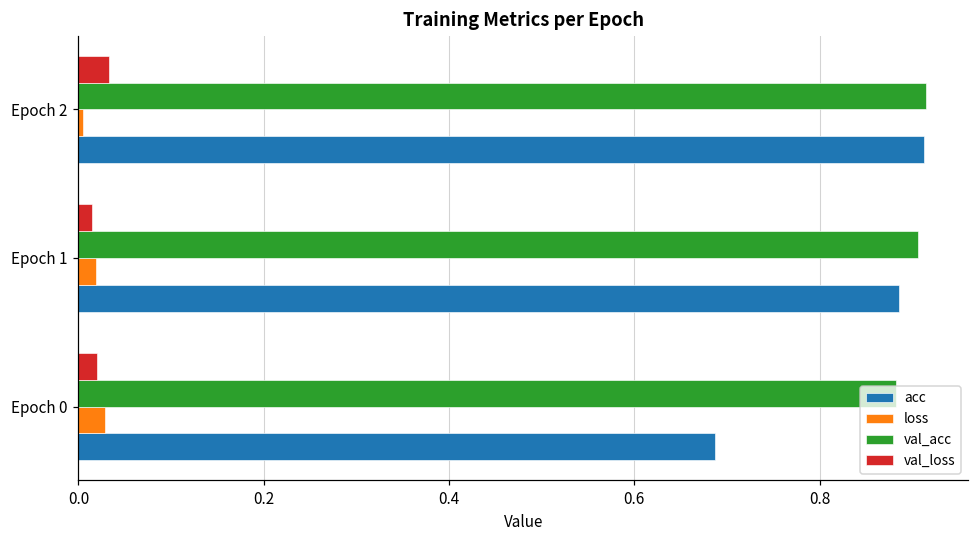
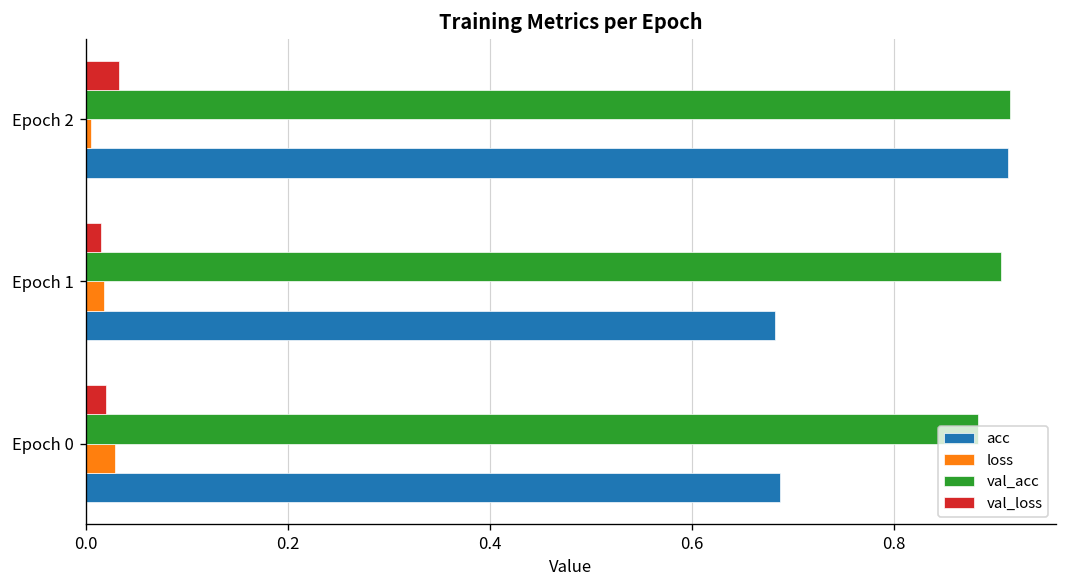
  {
    "acc": {
      "Epoch 2": 0.91,
-     "Epoch 1": 0.89,
+     "Epoch 1": 0.68,
      "Epoch 0": 0.69
    },
    "loss": {
      "Epoch 2": 0.00,
      "Epoch 1": 0.02,
      "Epoch 0": 0.03
    },
    "val_acc": {
      "Epoch 2": 0.91,
      "Epoch 1": 0.91
    },
    "val_loss": {
      "Epoch 2": 0.03,
      "Epoch 1": 0.01,
      "Epoch 0": 0.02
    }
  }
